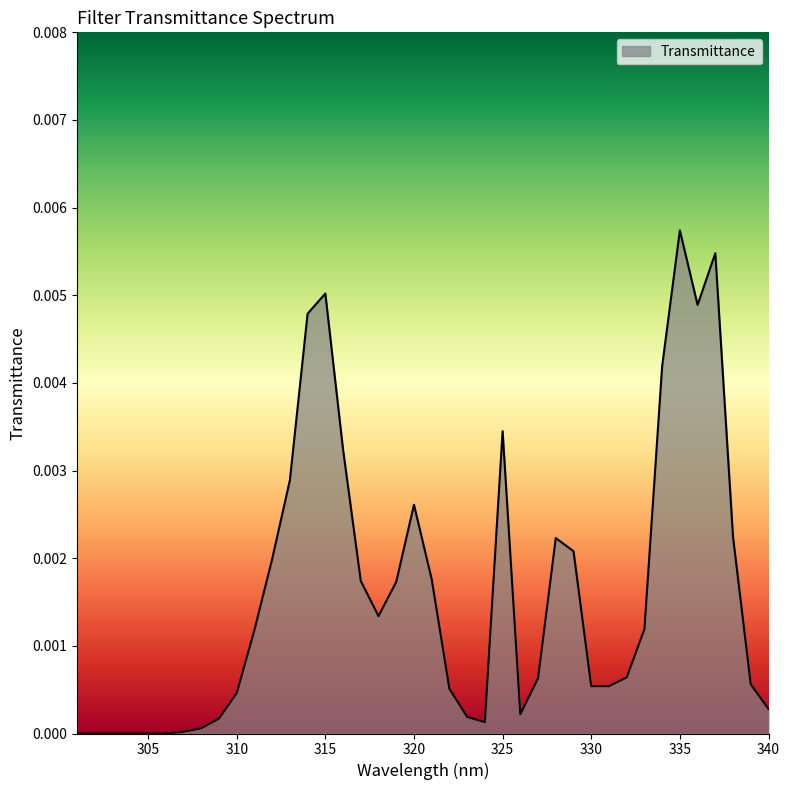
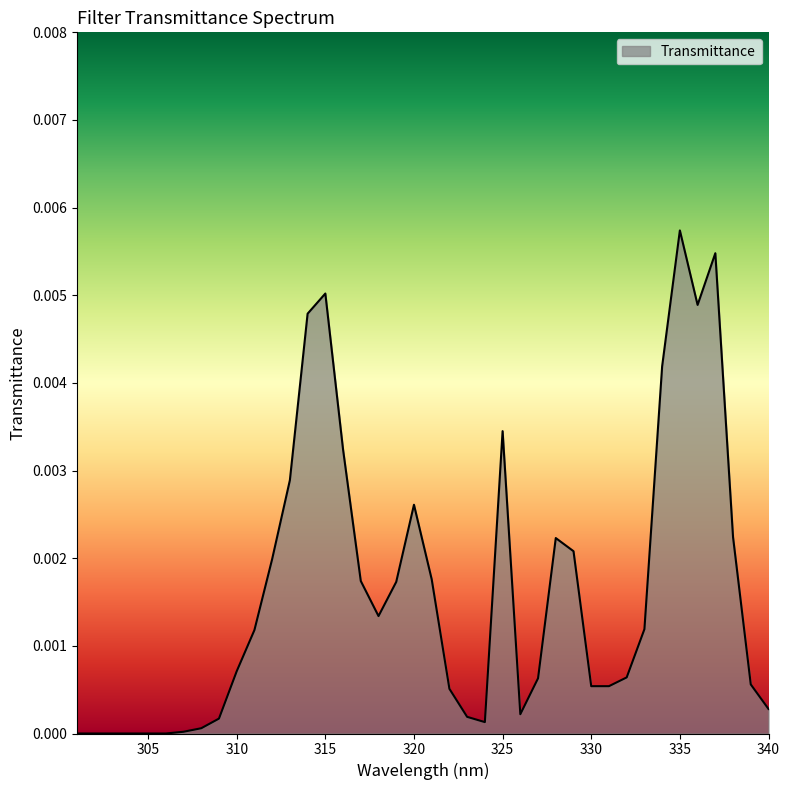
  {
    "305": 0.0000,
-   "310": 0.0005,
+   "310": 0.0007,
    "315": 0.0050,
    "320": 0.0026,
    "325": 0.0035,
    "330": 0.0005,
    "335": 0.0057,
    "340": 0.0003
  }
